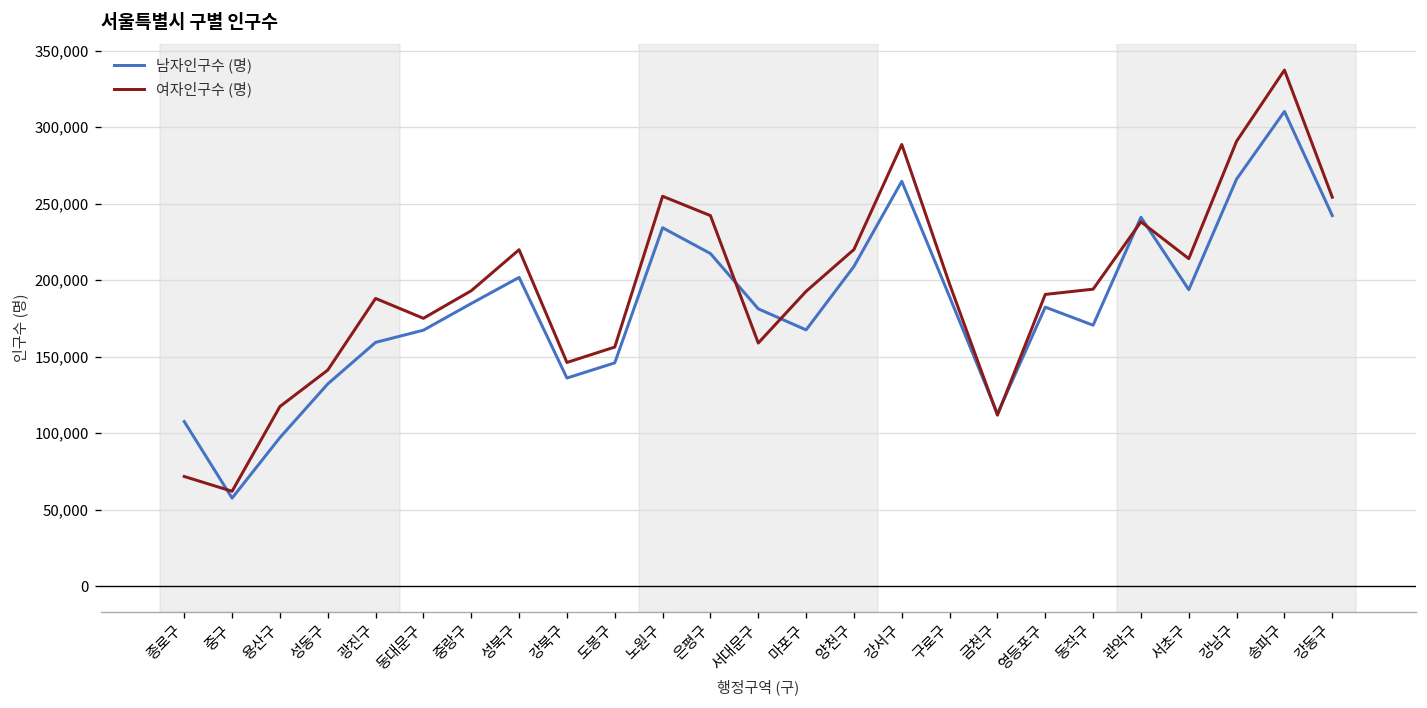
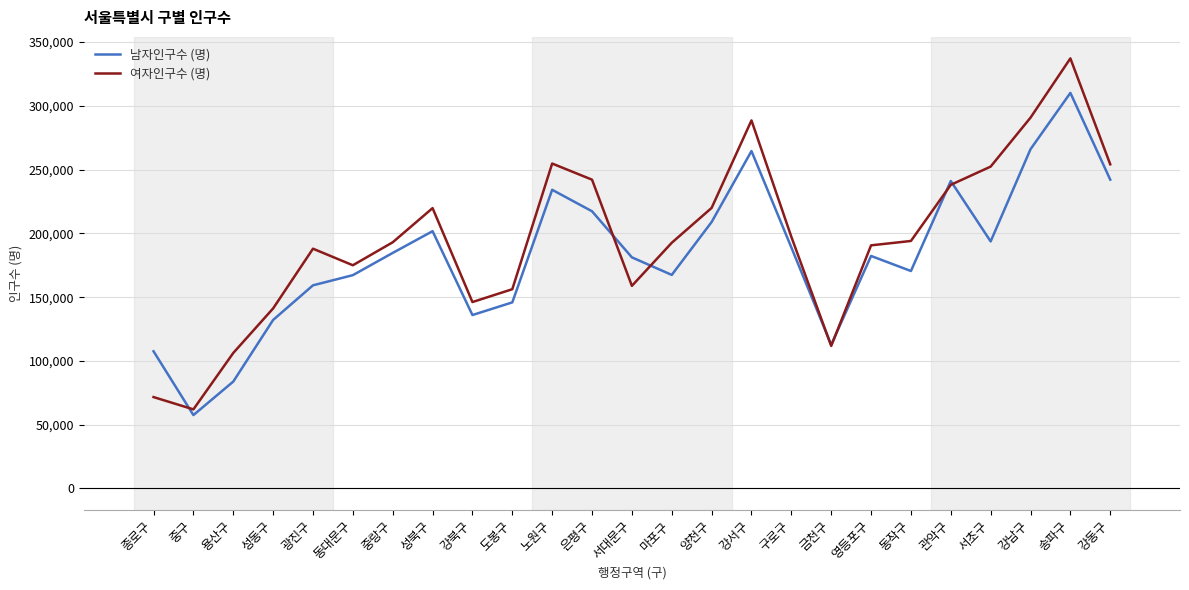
  {
    "남자인구수 (명)": {
      "종로구": "108,000",
      "중구": "58,000",
-     "용산구": "97,000",
+     "용산구": "84,000",
      "성동구": "132,000",
      "광진구": "159,000",
      "동대문구": "167,000",
      "중랑구": "185,000",
      "성북구": "202,000",
      "강북구": "136,000",
      "도봉구": "146,000",
      "노원구": "234,000",
      "은평구": "217,000",
      "서대문구": "181,000",
      "마포구": "167,000",
      "양천구": "209,000",
      "강서구": "265,000",
      "구로구": "189,000",
      "영등포구": "182,000",
      "동작구": "171,000",
      "관악구": "241,000",
      "서초구": "194,000",
      "강남구": "266,000",
      "송파구": "310,000",
      "강동구": "242,000"
    },
    "여자인구수 (명)": {
      "종로구": "72,000",
      "중구": "62,000",
-     "용산구": "117,000",
+     "용산구": "106,000",
      "성동구": "141,000",
      "광진구": "188,000",
      "동대문구": "175,000",
      "중랑구": "193,000",
      "성북구": "220,000",
      "강북구": "146,000",
      "도봉구": "156,000",
      "노원구": "255,000",
      "은평구": "242,000",
      "서대문구": "159,000",
      "마포구": "193,000",
      "양천구": "220,000",
      "강서구": "289,000",
      "구로구": "197,000",
      "영등포구": "191,000",
      "동작구": "194,000",
      "관악구": "238,000",
-     "서초구": "214,000",
+     "서초구": "252,000",
      "강남구": "291,000",
      "송파구": "337,000",
      "강동구": "254,000"
    }
  }
